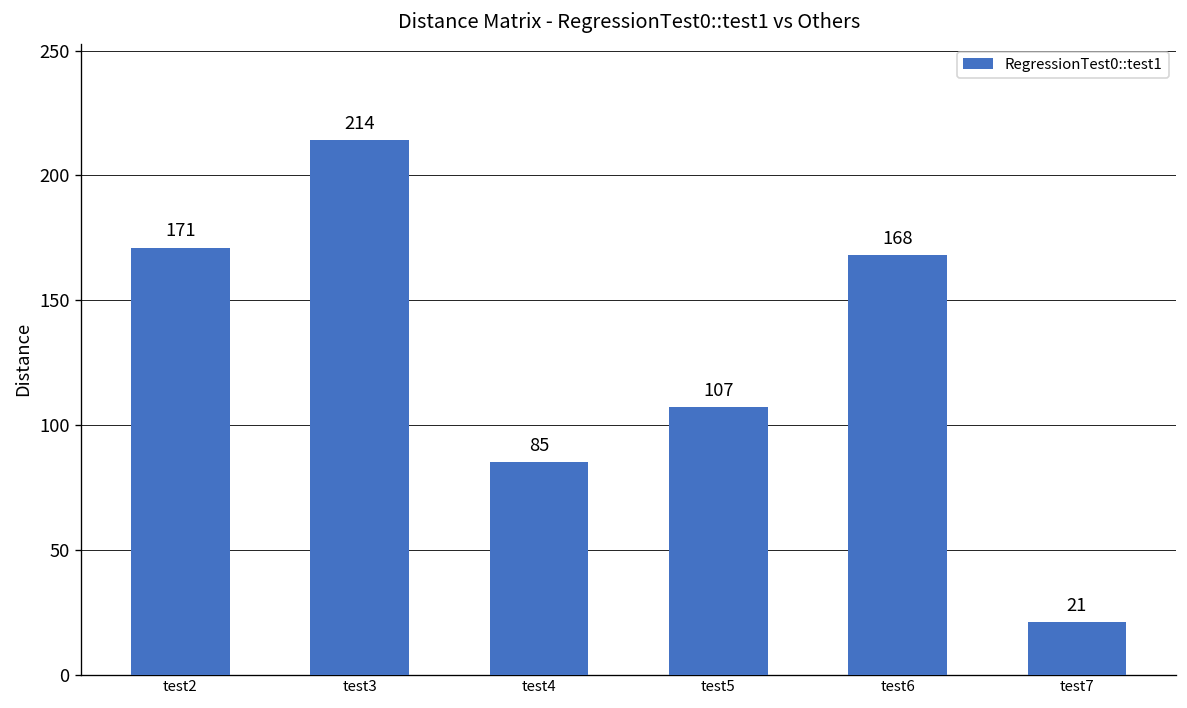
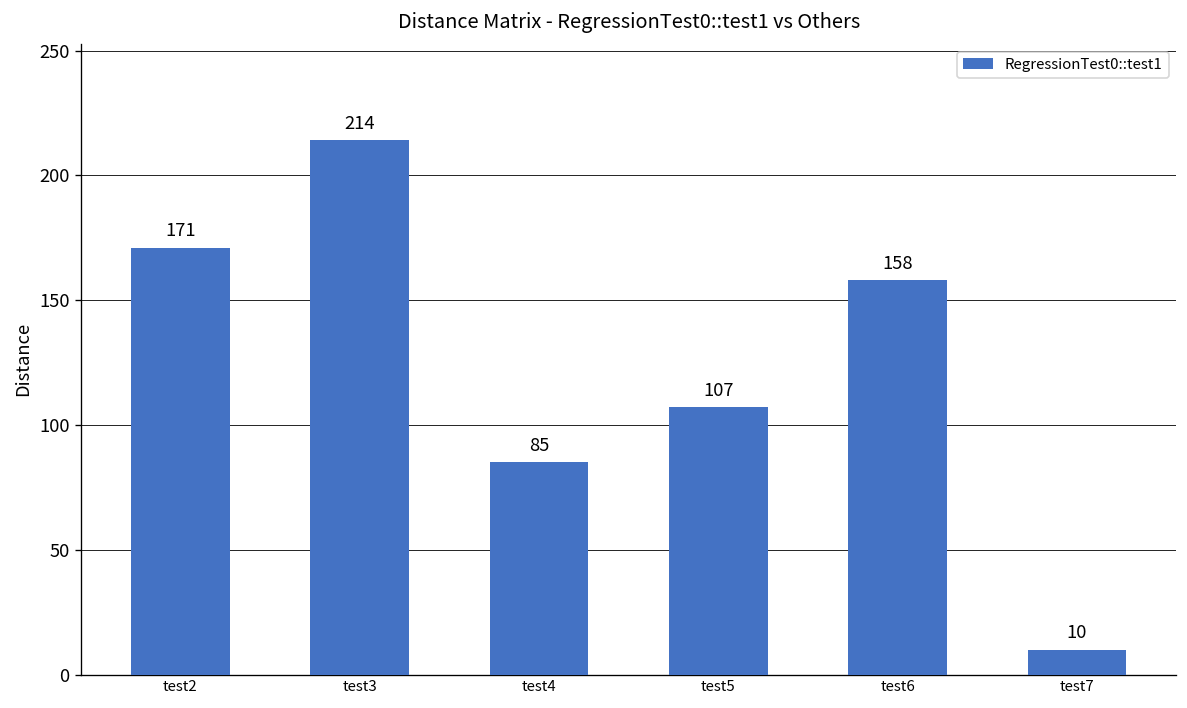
  {
    "test2": 171,
    "test3": 214,
    "test4": 85,
    "test5": 107,
-   "test6": 168,
-   "test7": 21
+   "test6": 158,
+   "test7": 10
  }
